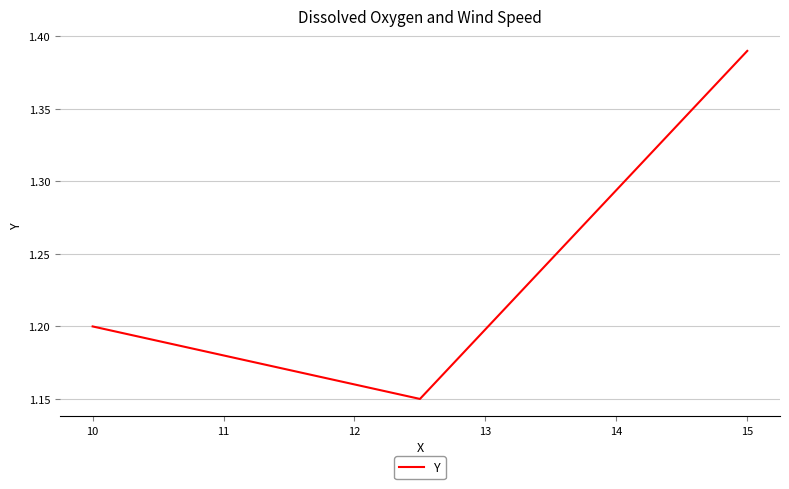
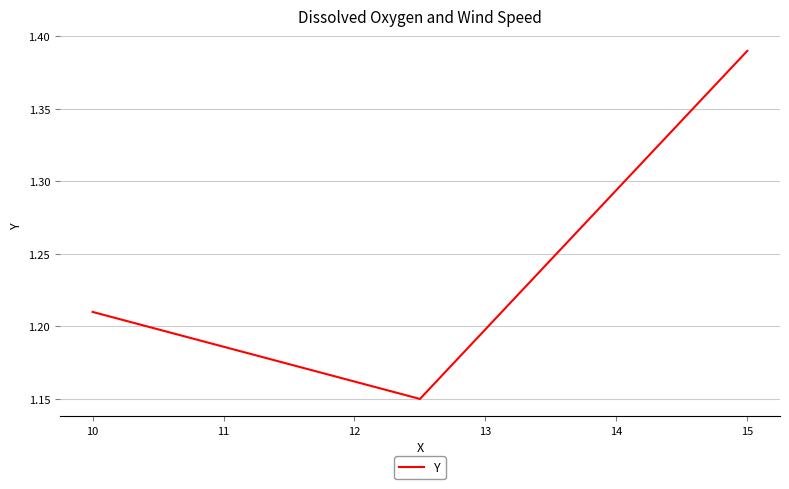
  {
-   "10": 1.20,
+   "10": 1.21,
    "15": 1.39
  }
